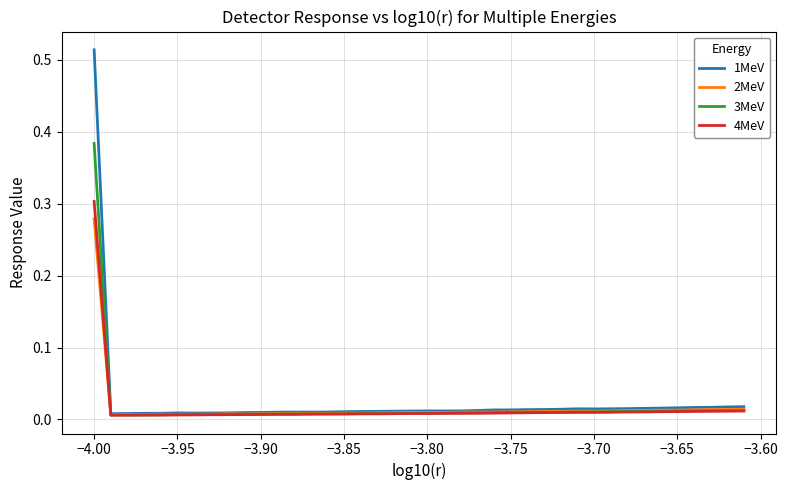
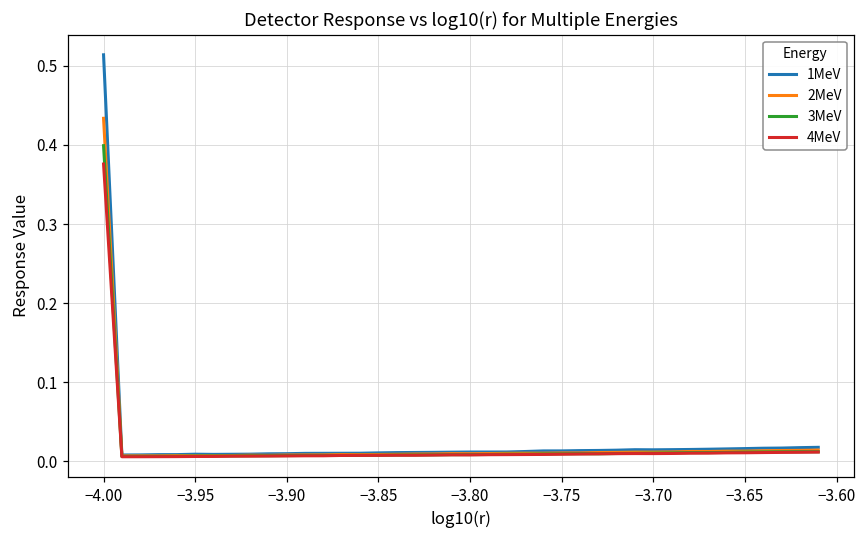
  {
    "1MeV": {
      "−4.00": 0.51
    },
    "2MeV": {
-     "−4.00": 0.28
+     "−4.00": 0.43
    },
    "3MeV": {
-     "−4.00": 0.38
+     "−4.00": 0.40
    },
    "4MeV": {
-     "−4.00": 0.30
+     "−4.00": 0.38
    }
  }
